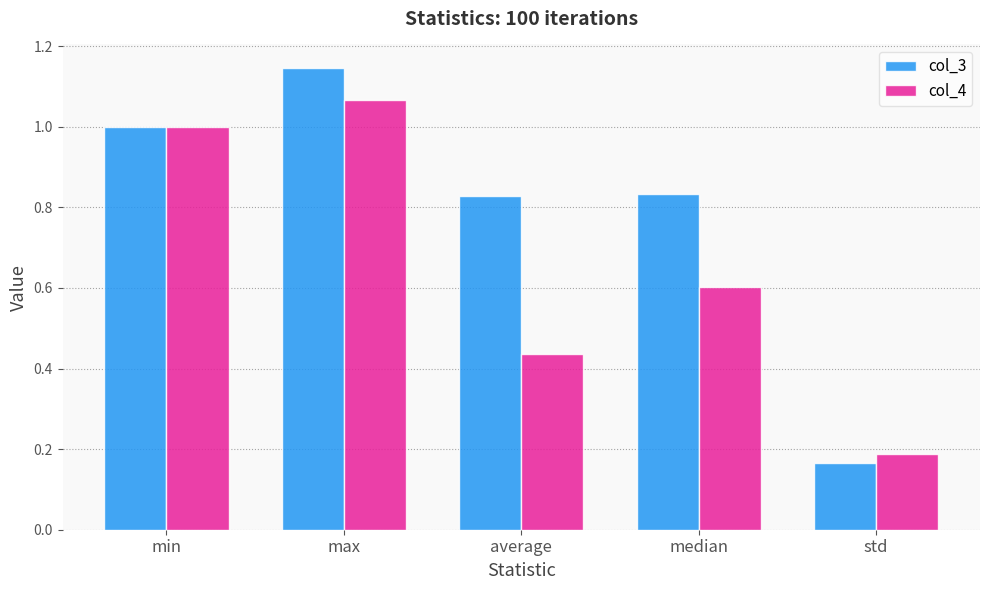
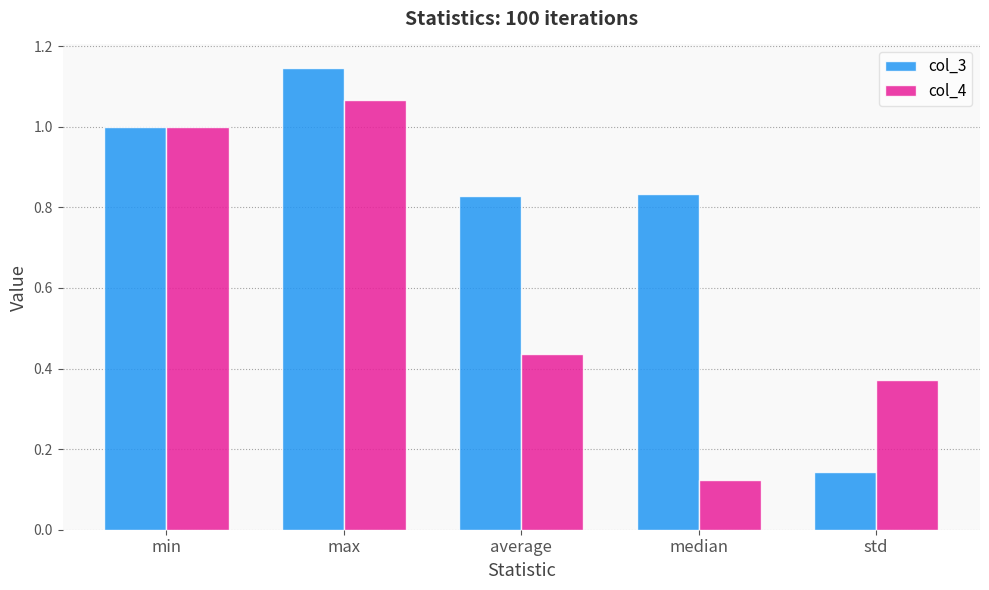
  {
    "col_3": {
      "min": 1.00,
      "max": 1.15,
      "average": 0.83,
      "median": 0.83,
-     "std": 0.17
+     "std": 0.14
    },
    "col_4": {
      "min": 1.00,
      "max": 1.07,
      "average": 0.43,
-     "median": 0.60,
-     "std": 0.19
+     "median": 0.12,
+     "std": 0.37
    }
  }
